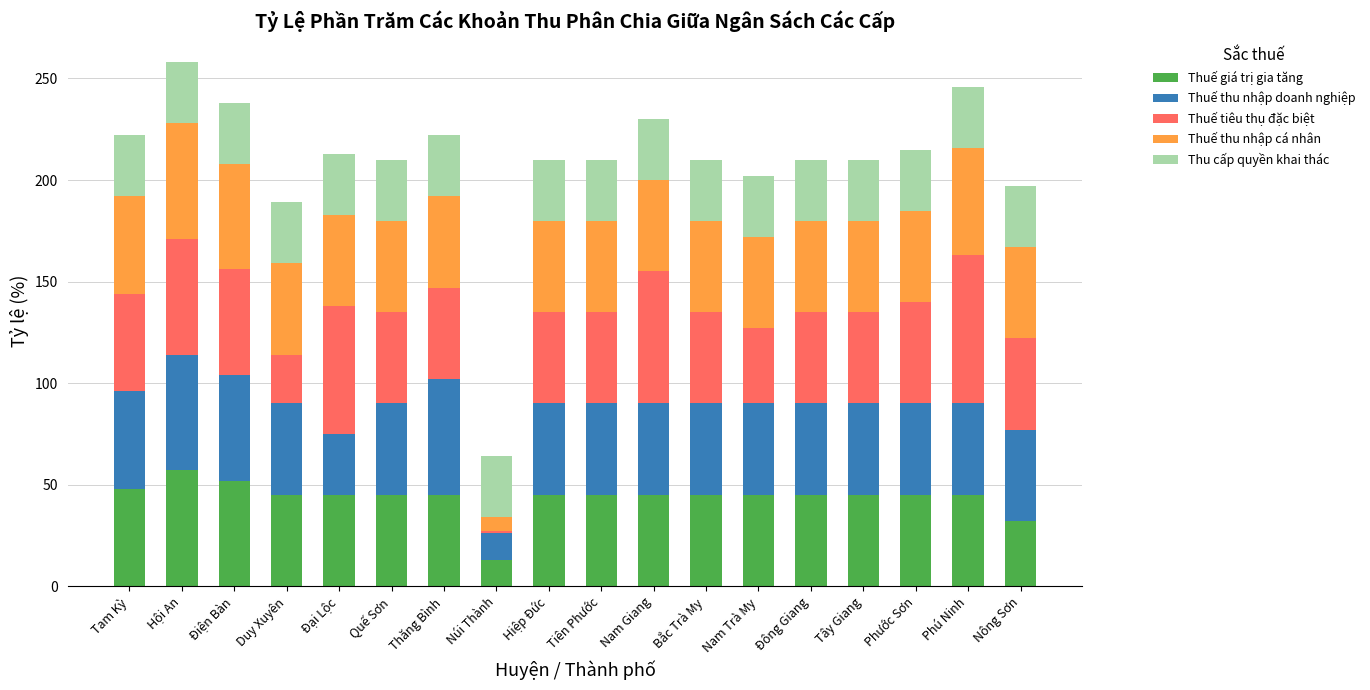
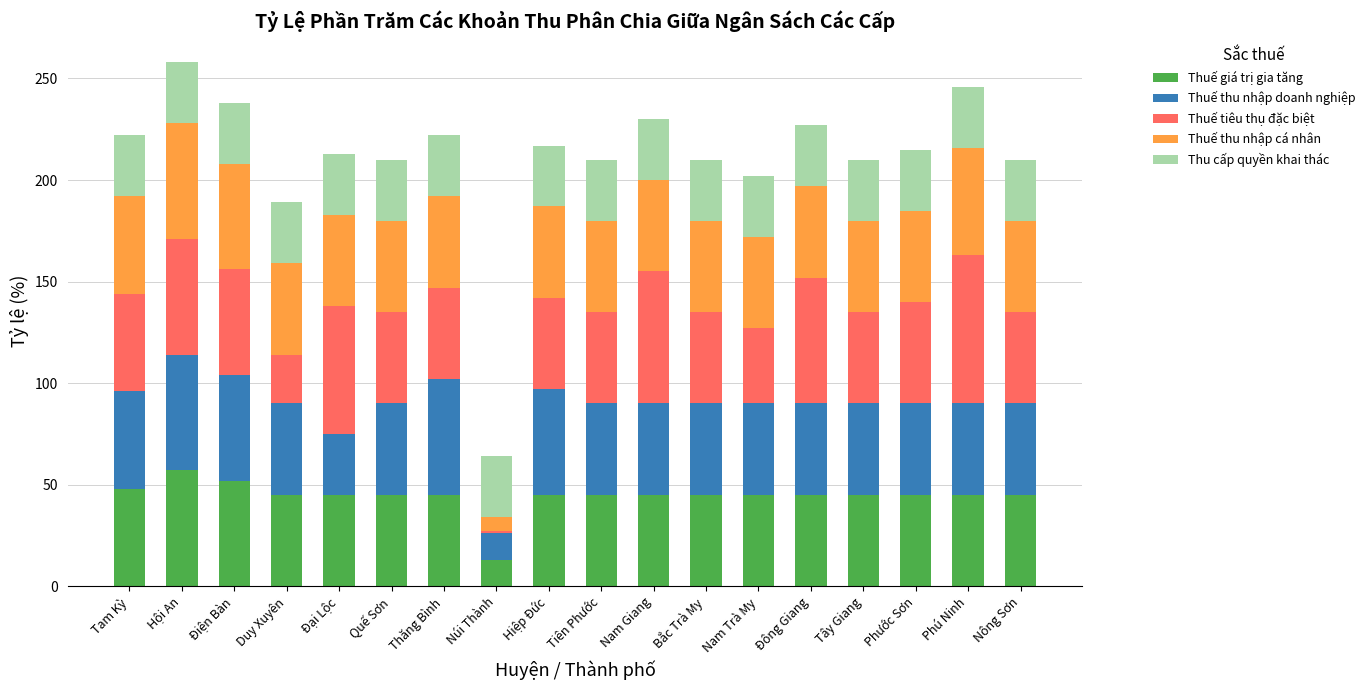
  {
    "Thuế giá trị gia tăng": {
      "Tam Kỳ": 48,
      "Hội An": 57,
      "Điện Bàn": 52,
      "Duy Xuyên": 45,
      "Đại Lộc": 45,
      "Quế Sơn": 45,
      "Thăng Bình": 45,
      "Núi Thành": 13,
      "Hiệp Đức": 45,
      "Tiên Phước": 45,
      "Nam Giang": 45,
      "Bắc Trà My": 45,
      "Nam Trà My": 45,
      "Đông Giang": 45,
      "Tây Giang": 45,
      "Phước Sơn": 45,
      "Phú Ninh": 45,
-     "Nông Sơn": 32
+     "Nông Sơn": 45
    },
    "Thuế thu nhập doanh nghiệp": {
      "Tam Kỳ": 48,
      "Hội An": 57,
      "Điện Bàn": 52,
      "Duy Xuyên": 45,
      "Đại Lộc": 30,
      "Quế Sơn": 45,
      "Thăng Bình": 57,
      "Núi Thành": 13,
-     "Hiệp Đức": 45,
+     "Hiệp Đức": 52,
      "Tiên Phước": 45,
      "Nam Giang": 45,
      "Bắc Trà My": 45,
      "Nam Trà My": 45,
      "Đông Giang": 45,
      "Tây Giang": 45,
      "Phước Sơn": 45,
      "Phú Ninh": 45,
      "Nông Sơn": 45
    },
    "Thuế tiêu thụ đặc biệt": {
      "Tam Kỳ": 48,
      "Hội An": 57,
      "Điện Bàn": 52,
      "Duy Xuyên": 24,
      "Đại Lộc": 63,
      "Quế Sơn": 45,
      "Thăng Bình": 45,
      "Hiệp Đức": 45,
      "Tiên Phước": 45,
      "Nam Giang": 65,
      "Bắc Trà My": 45,
      "Nam Trà My": 37,
-     "Đông Giang": 45,
+     "Đông Giang": 62,
      "Tây Giang": 45,
      "Phước Sơn": 50,
      "Phú Ninh": 73,
      "Nông Sơn": 45
    },
    "Thuế thu nhập cá nhân": {
      "Tam Kỳ": 48,
      "Hội An": 57,
      "Điện Bàn": 52,
      "Duy Xuyên": 45,
      "Đại Lộc": 45,
      "Quế Sơn": 45,
      "Thăng Bình": 45,
      "Núi Thành": 7,
      "Hiệp Đức": 45,
      "Tiên Phước": 45,
      "Nam Giang": 45,
      "Bắc Trà My": 45,
      "Nam Trà My": 45,
      "Đông Giang": 45,
      "Tây Giang": 45,
      "Phước Sơn": 45,
      "Phú Ninh": 53,
      "Nông Sơn": 45
    },
    "Thu cấp quyền khai thác": {
      "Tam Kỳ": 30,
      "Hội An": 30,
      "Điện Bàn": 30,
      "Duy Xuyên": 30,
      "Đại Lộc": 30,
      "Quế Sơn": 30,
      "Thăng Bình": 30,
      "Núi Thành": 30,
      "Hiệp Đức": 30,
      "Tiên Phước": 30,
      "Nam Giang": 30,
      "Bắc Trà My": 30,
      "Nam Trà My": 30,
      "Đông Giang": 30,
      "Tây Giang": 30,
      "Phước Sơn": 30,
      "Phú Ninh": 30,
      "Nông Sơn": 30
    }
  }
